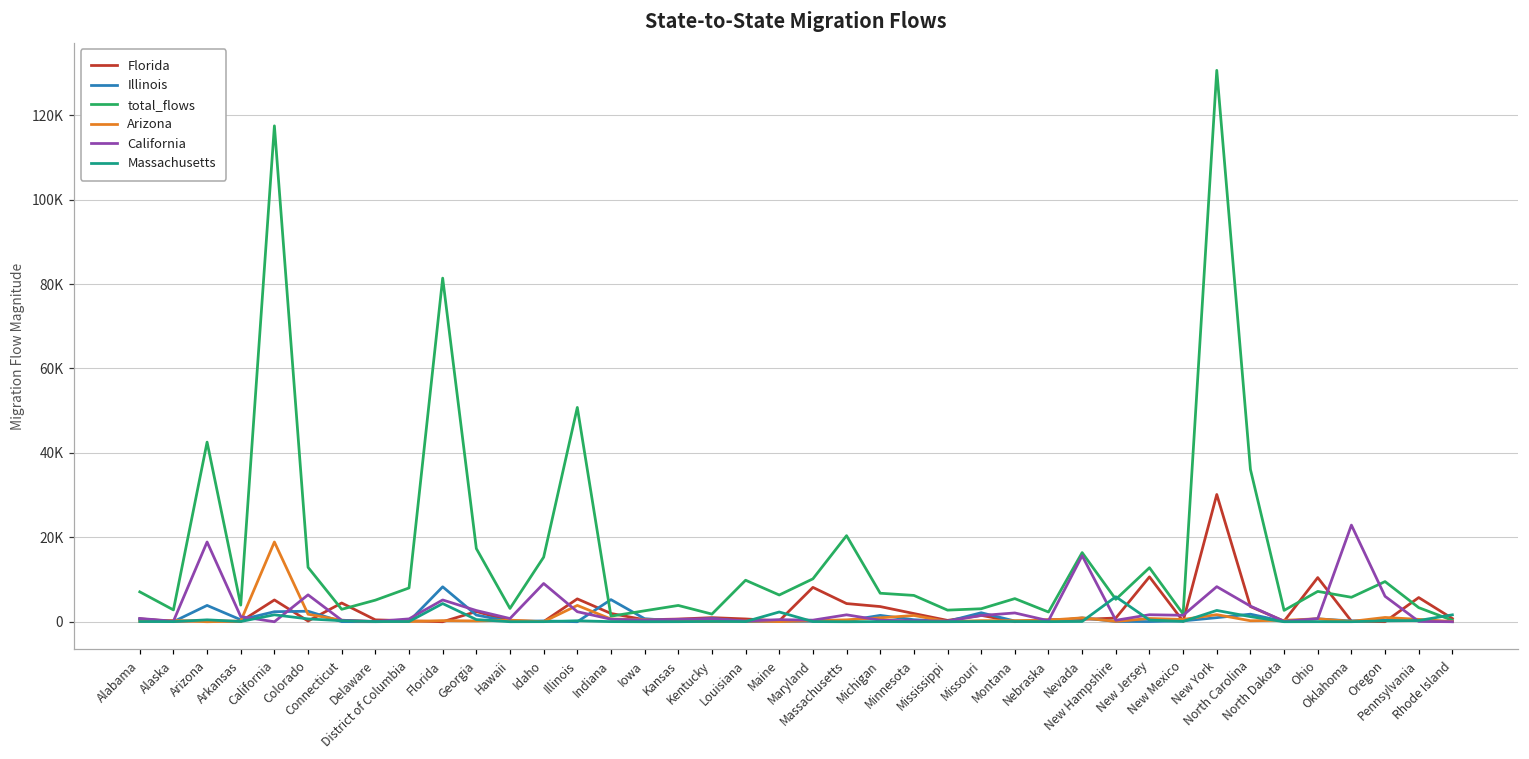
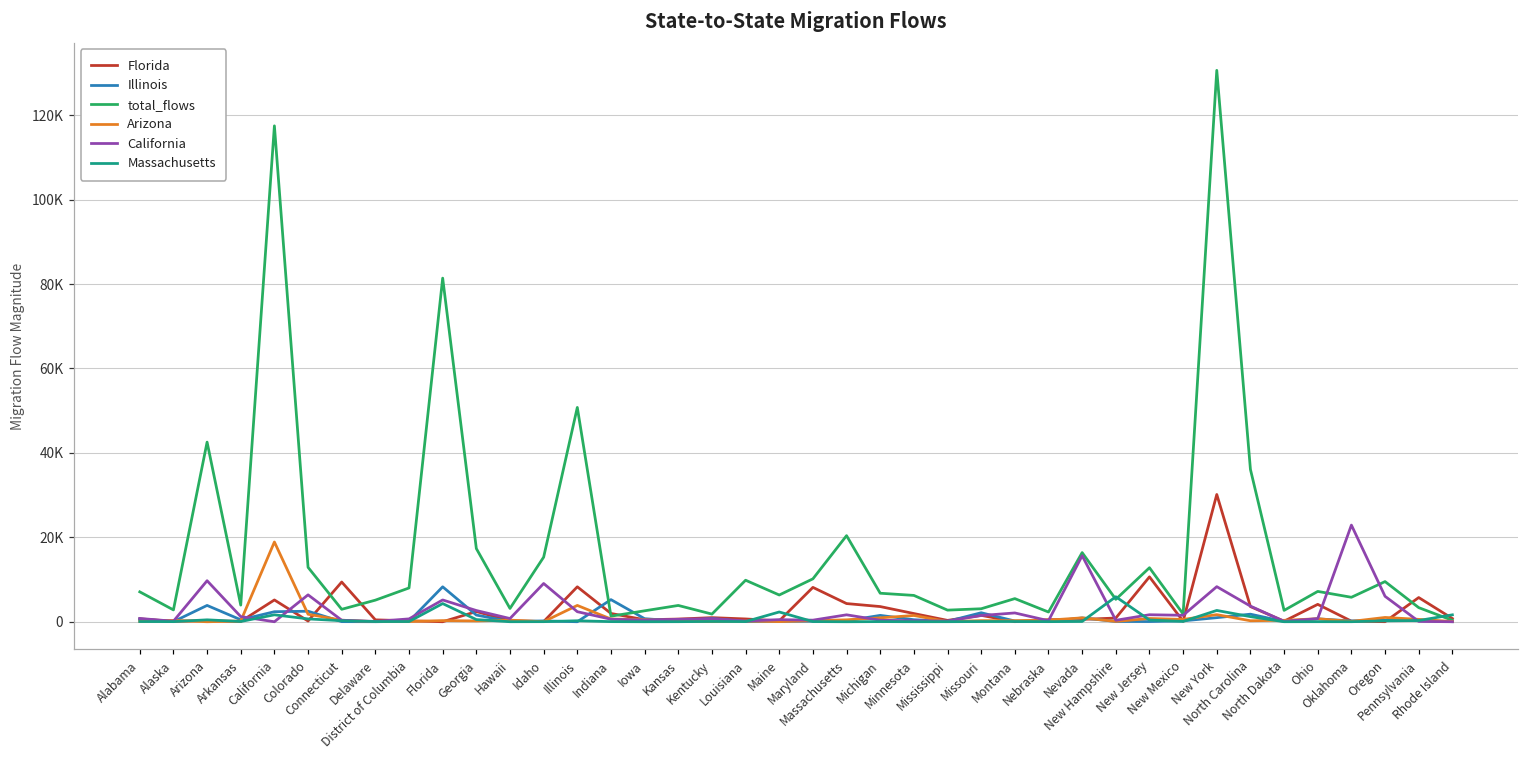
  {
    "Florida": {
      "California": 5000,
-     "Connecticut": 4000,
-     "Illinois": 5000,
+     "Connecticut": 9000,
+     "Illinois": 8000,
      "Maryland": 8000,
      "Massachusetts": 4000,
      "Michigan": 4000,
      "New Jersey": 11000,
      "New York": 30000,
-     "Ohio": 10000,
+     "Ohio": 4000,
      "Pennsylvania": 6000
    },
    "Illinois": {
      "Arizona": 4000,
      "California": 2000,
      "Colorado": 2000,
      "Florida": 8000,
      "Georgia": 2000,
      "Indiana": 5000,
      "New York": 1000
    },
    "Arizona": {
      "California": 19000,
      "Colorado": 2000,
      "Illinois": 4000,
      "New York": 2000,
      "North Carolina": 0
    },
    "California": {
-     "Arizona": 19000,
+     "Arizona": 10000,
      "Arkansas": 1000,
      "California": 0,
      "Colorado": 6000,
      "Florida": 5000,
      "Idaho": 9000,
      "Illinois": 2000,
      "Massachusetts": 2000,
      "Montana": 2000,
      "Nevada": 16000,
      "New Jersey": 2000,
      "New York": 8000,
      "Oklahoma": 23000,
      "Oregon": 6000
    }
  }
